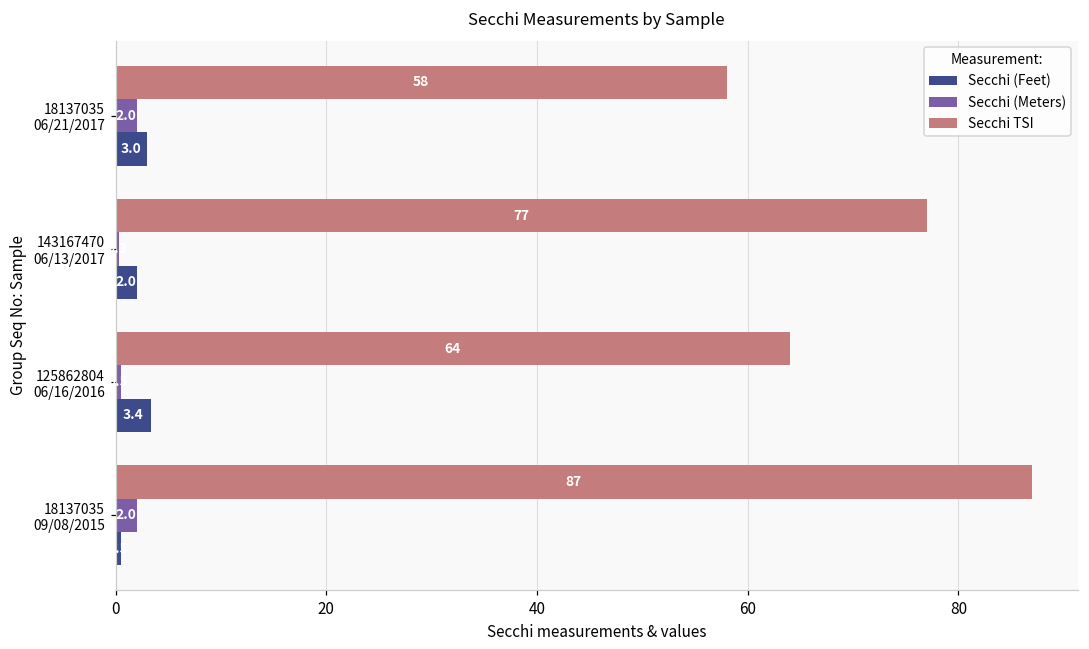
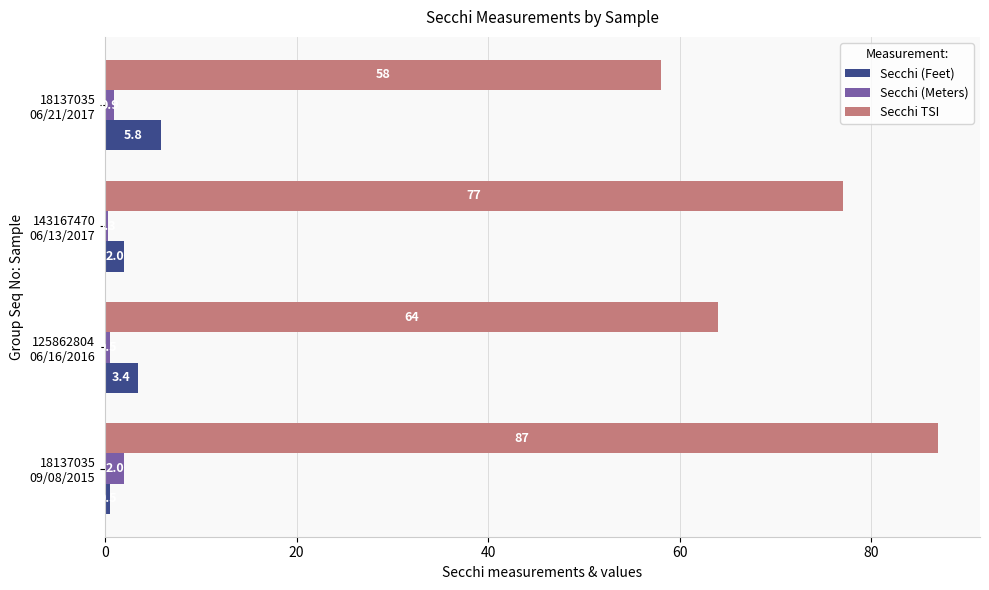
  {
    "Secchi (Feet)": {
-     "18137035 06/21/2017": 3.0,
+     "18137035 06/21/2017": 5.8,
      "143167470 06/13/2017": 2.0,
      "125862804 06/16/2016": 3.4
    },
    "Secchi (Meters)": {
-     "18137035 06/21/2017": 2,
+     "18137035 06/21/2017": 1,
      "143167470 06/13/2017": 0,
      "125862804 06/16/2016": 1
    },
    "Secchi TSI": {
      "18137035 06/21/2017": 58,
      "143167470 06/13/2017": 77,
      "125862804 06/16/2016": 64,
      "18137035 09/08/2015": 87
    }
  }
